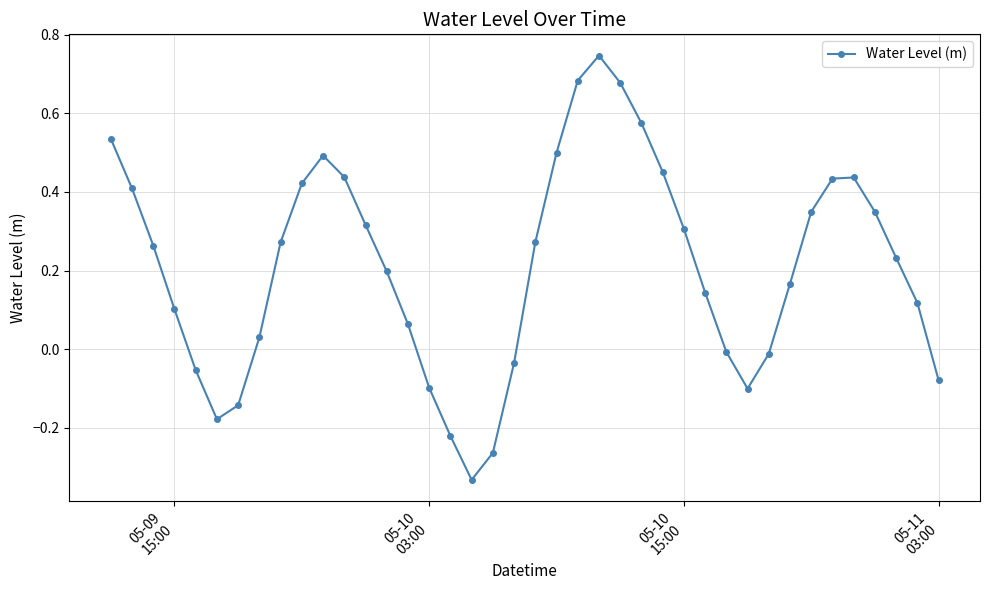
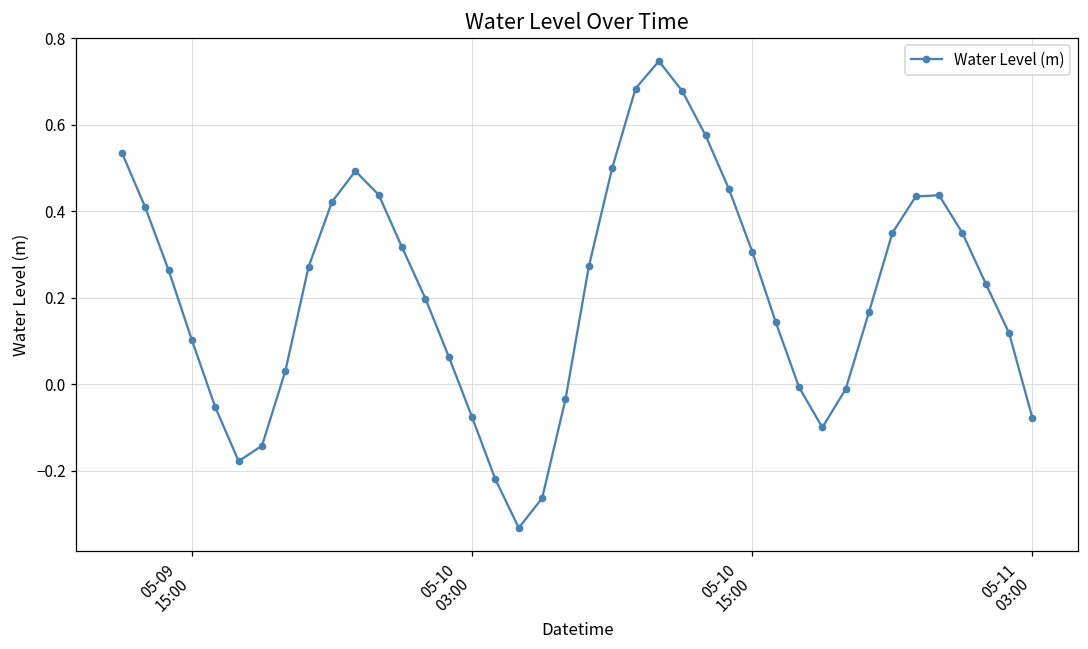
  {
    "05-09 15:00": 0.10,
-   "05-10 03:00": -0.10,
+   "05-10 03:00": -0.08,
    "05-10 15:00": 0.31,
    "05-11 03:00": -0.08
  }
